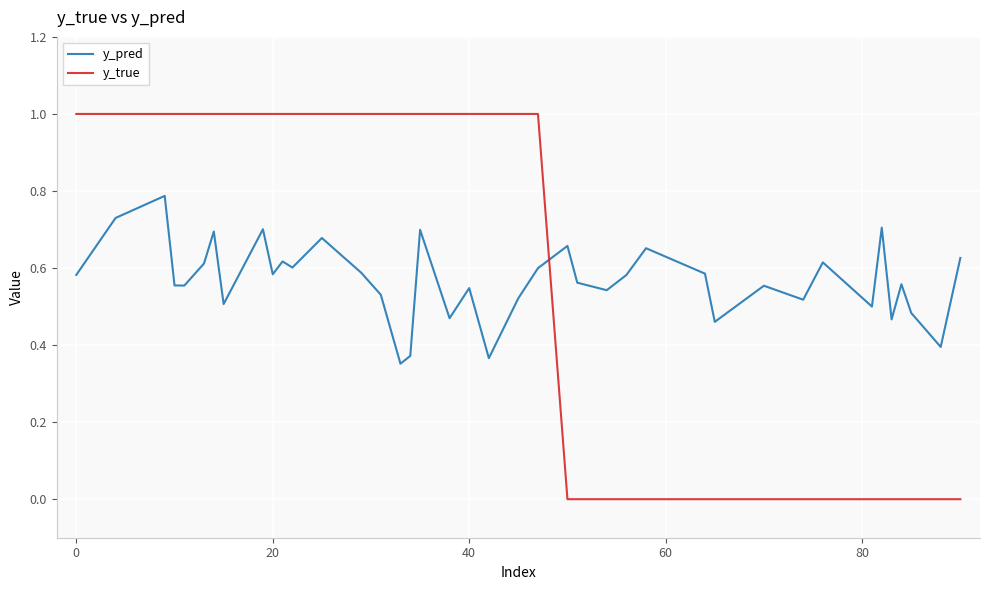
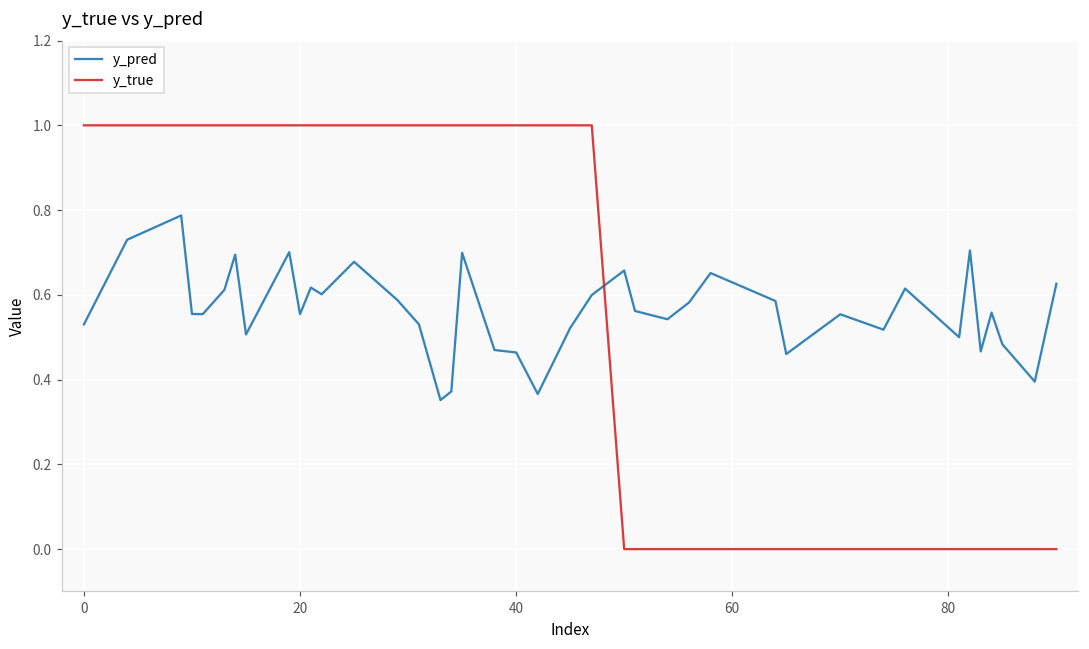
  {
    "y_pred": {
-     "0": 0.58,
-     "20": 0.58,
-     "40": 0.55
+     "0": 0.53,
+     "20": 0.55,
+     "40": 0.46
    },
    "y_true": {
      "0": 1.00,
      "20": 1.00,
      "40": 1.00
    }
  }
